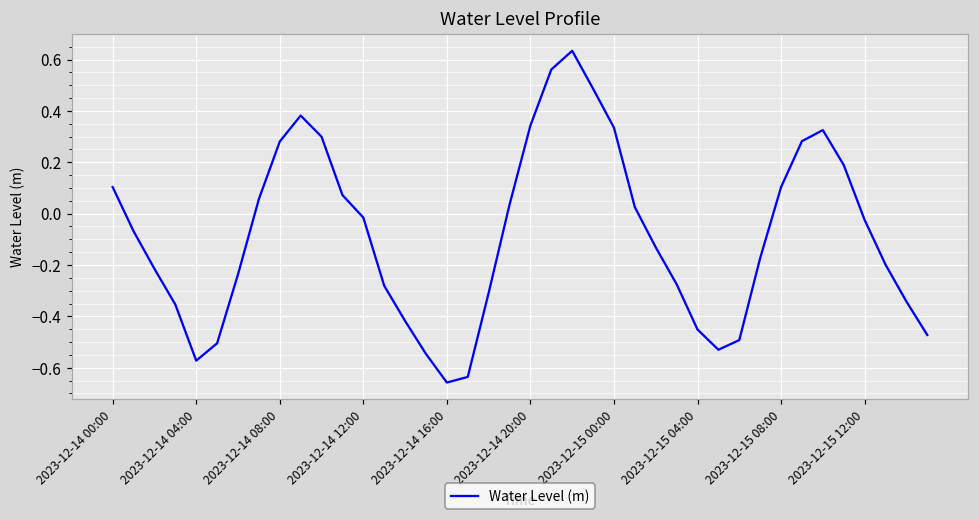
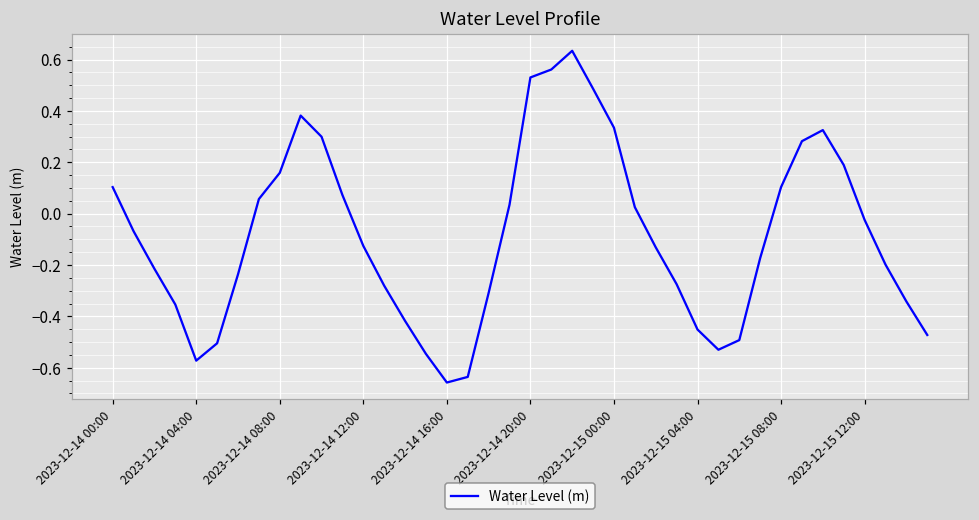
  {
    "2023-12-14 00:00": 0.10,
    "2023-12-14 04:00": -0.57,
-   "2023-12-14 08:00": 0.28,
-   "2023-12-14 12:00": -0.02,
+   "2023-12-14 08:00": 0.16,
+   "2023-12-14 12:00": -0.13,
    "2023-12-14 16:00": -0.66,
-   "2023-12-14 20:00": 0.34,
+   "2023-12-14 20:00": 0.53,
    "2023-12-15 00:00": 0.33,
    "2023-12-15 04:00": -0.45,
    "2023-12-15 08:00": 0.10,
    "2023-12-15 12:00": -0.02
  }
